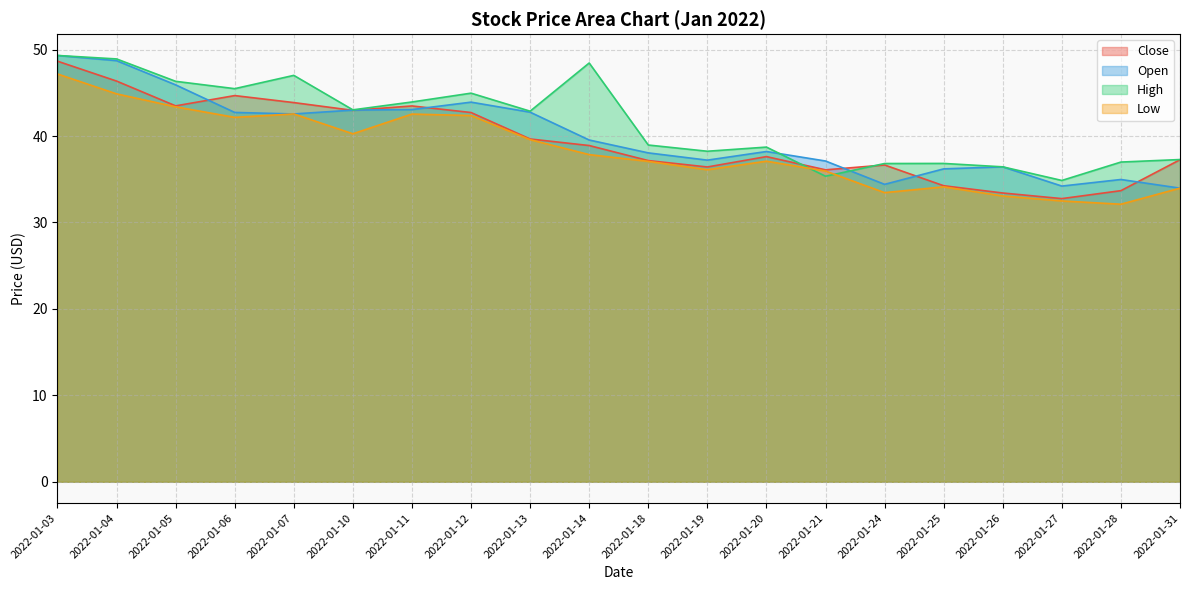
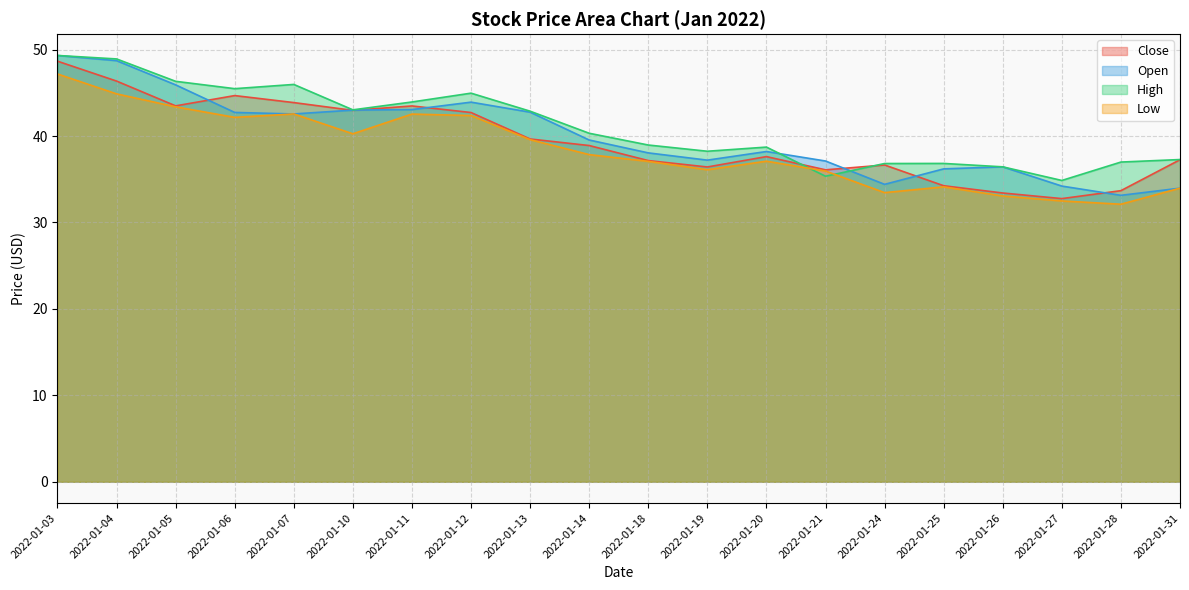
  {
    "Open": {
      "2022-01-05": 46,
      "2022-01-06": 43,
      "2022-01-11": 43,
      "2022-01-12": 44,
      "2022-01-14": 40,
      "2022-01-18": 38,
      "2022-01-19": 37,
      "2022-01-20": 38,
      "2022-01-21": 37,
      "2022-01-24": 34,
      "2022-01-25": 36,
      "2022-01-27": 34,
-     "2022-01-28": 35
+     "2022-01-28": 33
    },
    "High": {
      "2022-01-05": 46,
      "2022-01-06": 45,
-     "2022-01-07": 47,
+     "2022-01-07": 46,
      "2022-01-11": 44,
      "2022-01-12": 45,
-     "2022-01-14": 48,
+     "2022-01-14": 40,
      "2022-01-18": 39,
      "2022-01-19": 38,
      "2022-01-20": 39,
      "2022-01-21": 35,
      "2022-01-25": 37,
      "2022-01-27": 35,
      "2022-01-28": 37
    }
  }
